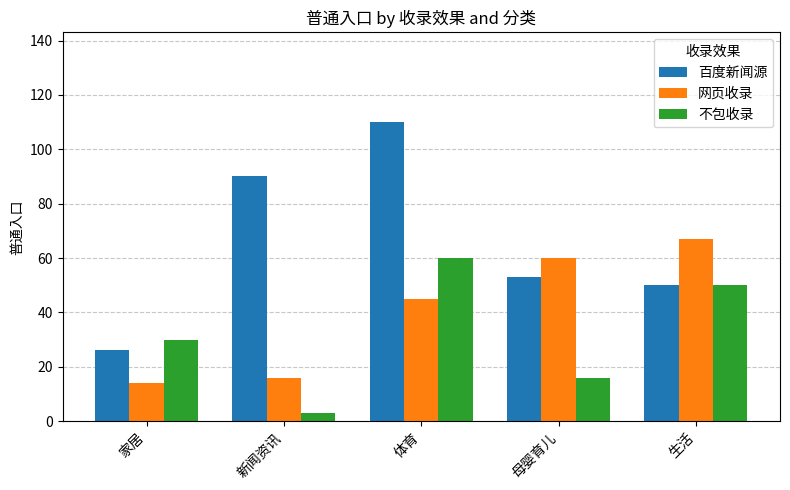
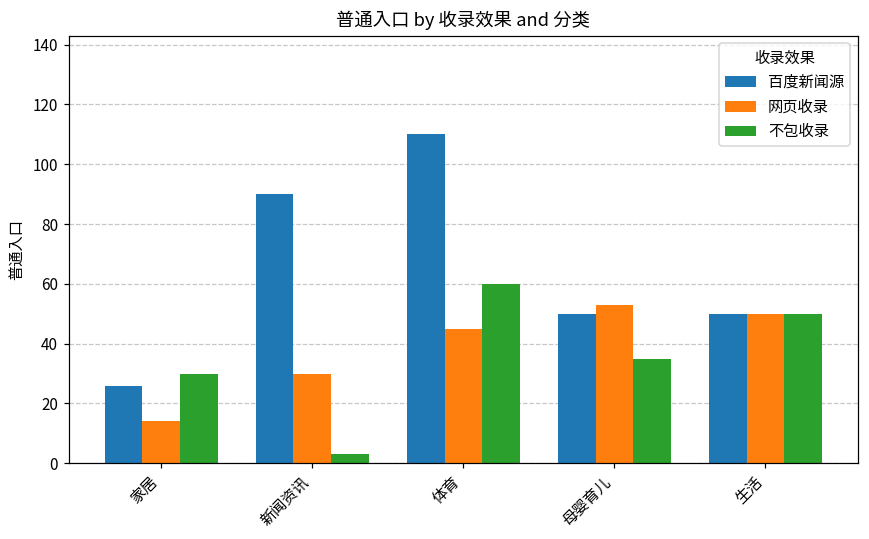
  {
    "百度新闻源": {
      "家居": 26,
      "新闻资讯": 90,
      "体育": 110,
-     "母婴育儿": 53,
+     "母婴育儿": 50,
      "生活": 50
    },
    "网页收录": {
      "家居": 14,
-     "新闻资讯": 16,
+     "新闻资讯": 30,
      "体育": 45,
-     "母婴育儿": 60,
-     "生活": 67
+     "母婴育儿": 53,
+     "生活": 50
    },
    "不包收录": {
      "家居": 30,
      "新闻资讯": 3,
      "体育": 60,
-     "母婴育儿": 16,
+     "母婴育儿": 35,
      "生活": 50
    }
  }
